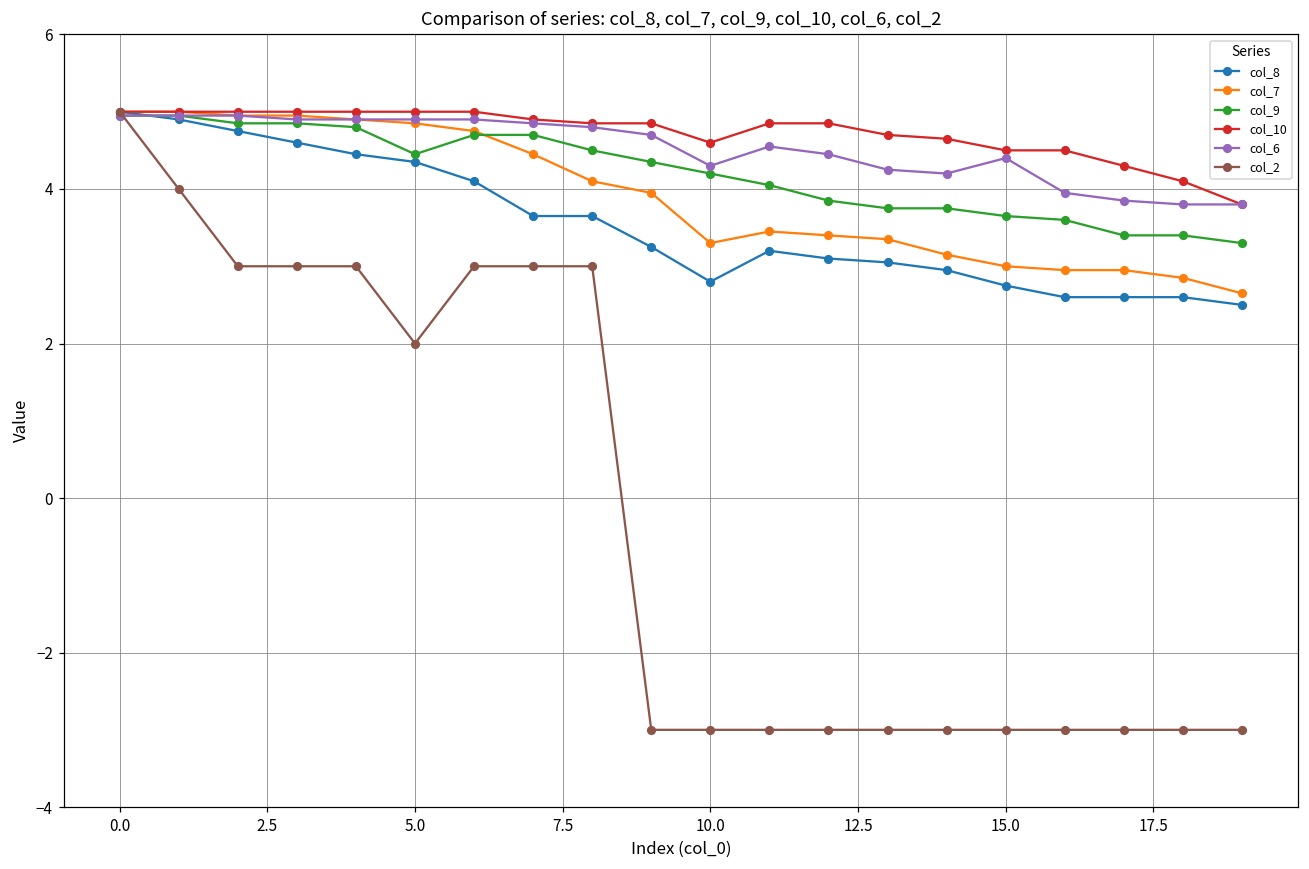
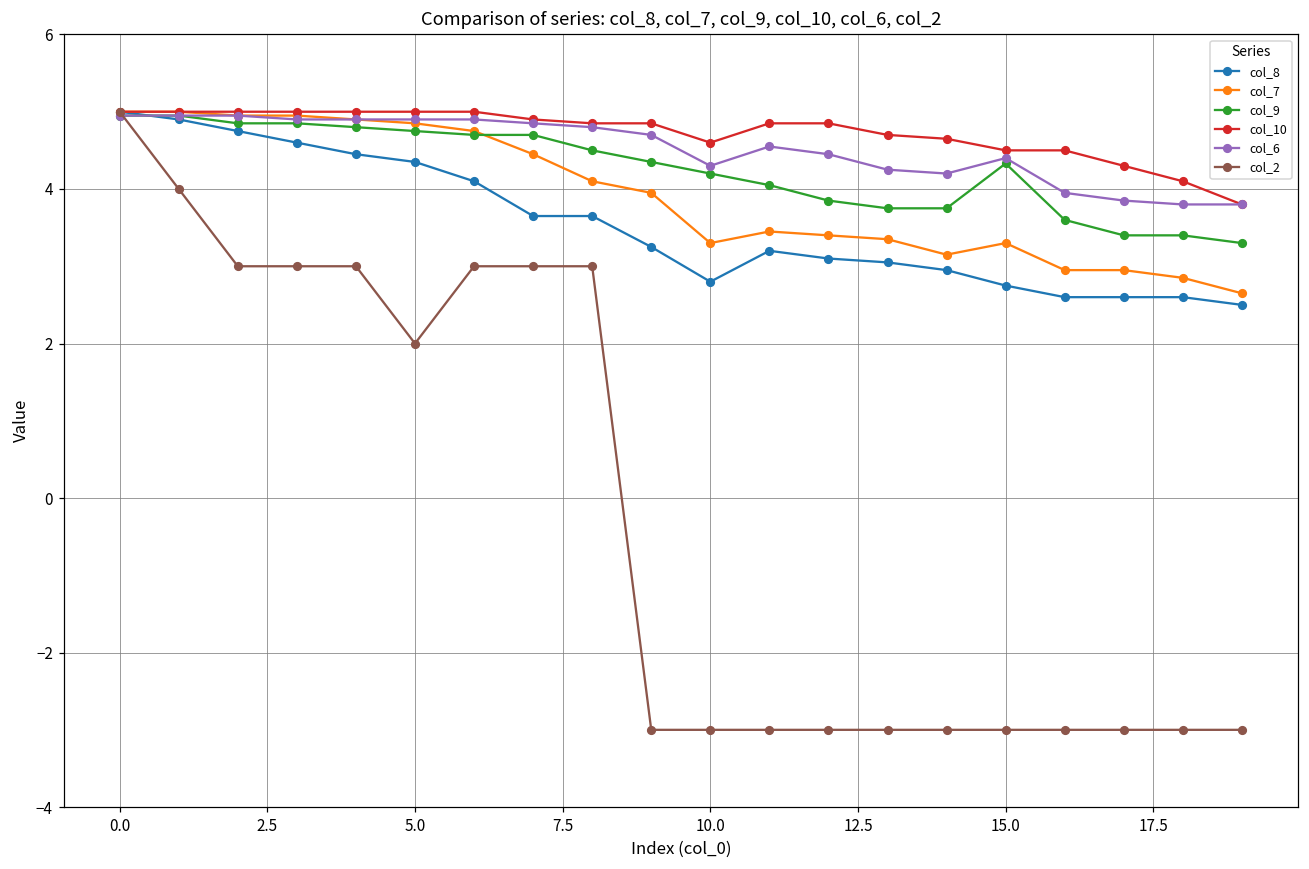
  {
    "col_8": {
      "5.0": 4.4,
      "10.0": 2.8,
      "15.0": 2.8
    },
    "col_7": {
      "5.0": 4.9,
      "10.0": 3.3,
-     "15.0": 3.0
+     "15.0": 3.3
    },
    "col_9": {
-     "5.0": 4.5,
+     "5.0": 4.8,
      "10.0": 4.2,
-     "15.0": 3.7
+     "15.0": 4.3
    },
    "col_10": {
      "5.0": 5.0,
      "10.0": 4.6,
      "15.0": 4.5
    },
    "col_6": {
      "5.0": 4.9,
      "10.0": 4.3,
      "15.0": 4.4
    },
    "col_2": {
      "5.0": 2.0,
      "10.0": -3.0,
      "15.0": -3.0
    }
  }
